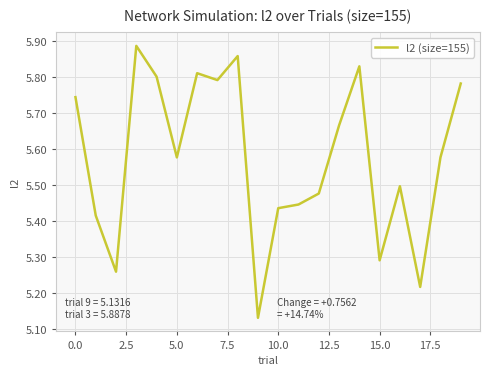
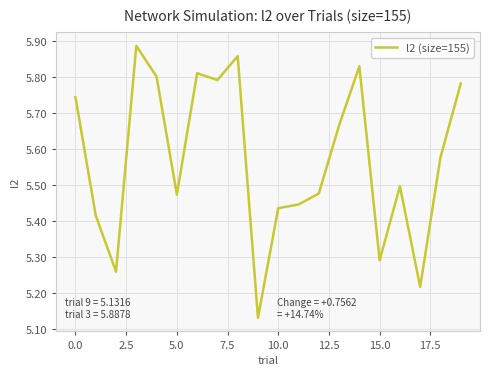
  {
    "0.0": 5.75,
-   "5.0": 5.58,
+   "5.0": 5.47,
    "10.0": 5.44,
    "15.0": 5.29
  }
